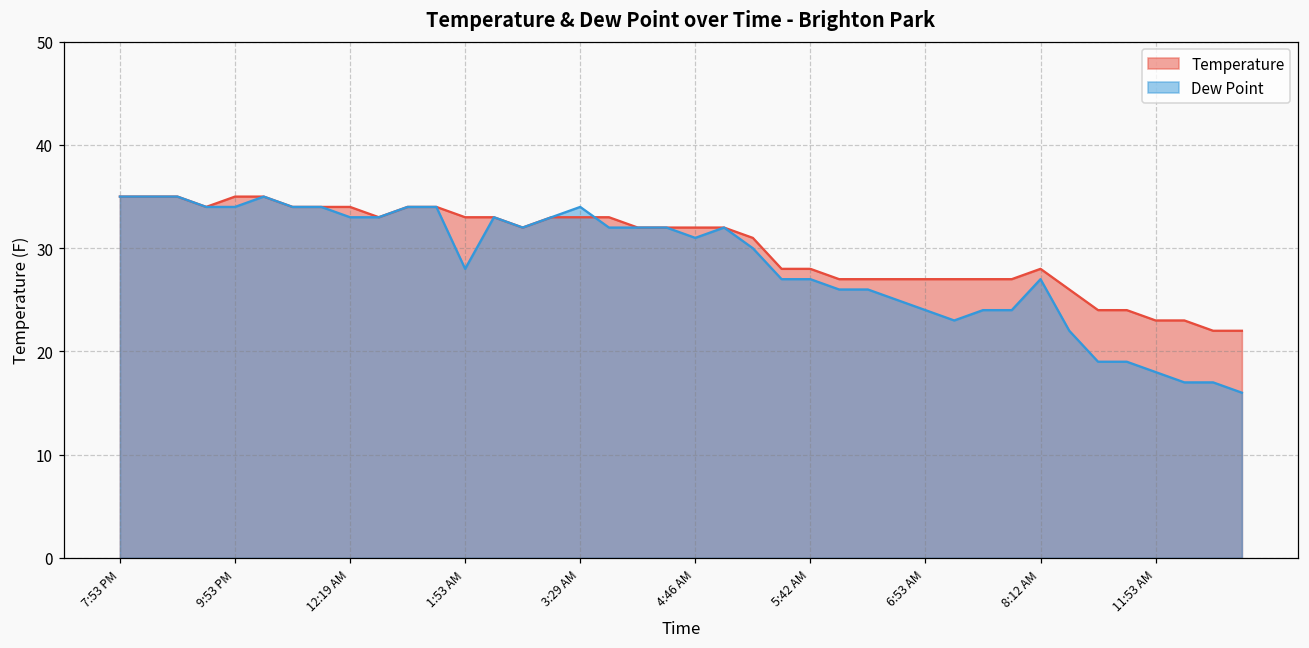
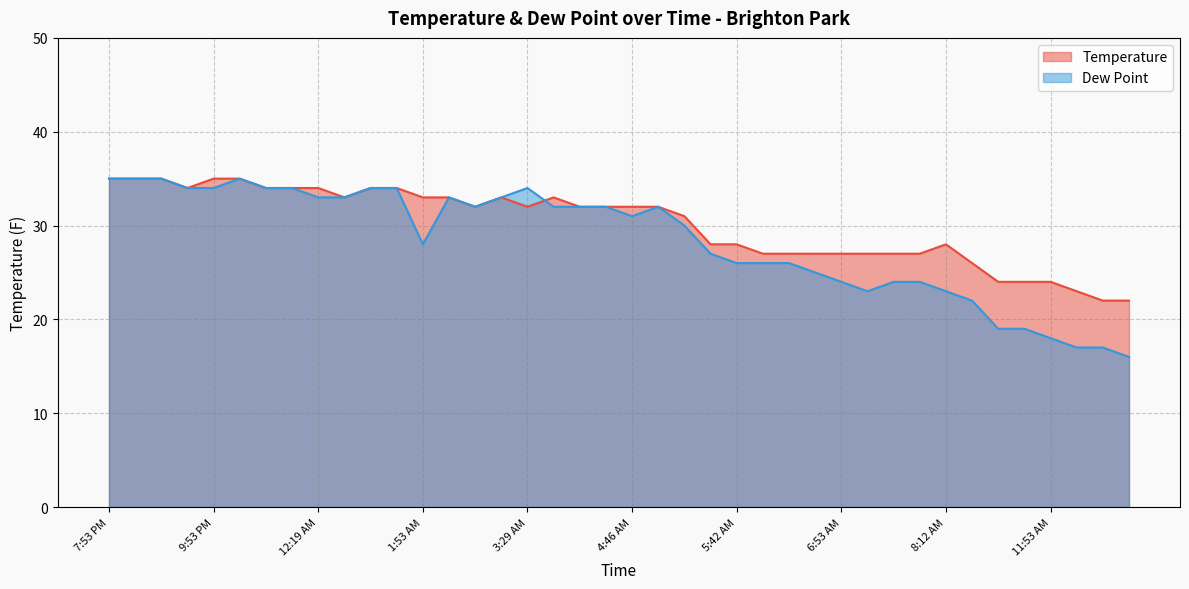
  {
    "Temperature": {
      "9:53 PM": 35,
      "12:19 AM": 34,
      "1:53 AM": 33,
-     "3:29 AM": 33,
+     "3:29 AM": 32,
      "4:46 AM": 32,
      "5:42 AM": 28,
      "6:53 AM": 27,
      "8:12 AM": 28,
-     "11:53 AM": 23
+     "11:53 AM": 24
    },
    "Dew Point": {
      "9:53 PM": 34,
      "12:19 AM": 33,
      "1:53 AM": 28,
      "3:29 AM": 34,
      "4:46 AM": 31,
-     "5:42 AM": 27,
+     "5:42 AM": 26,
      "6:53 AM": 24,
-     "8:12 AM": 27,
+     "8:12 AM": 23,
      "11:53 AM": 18
    }
  }
